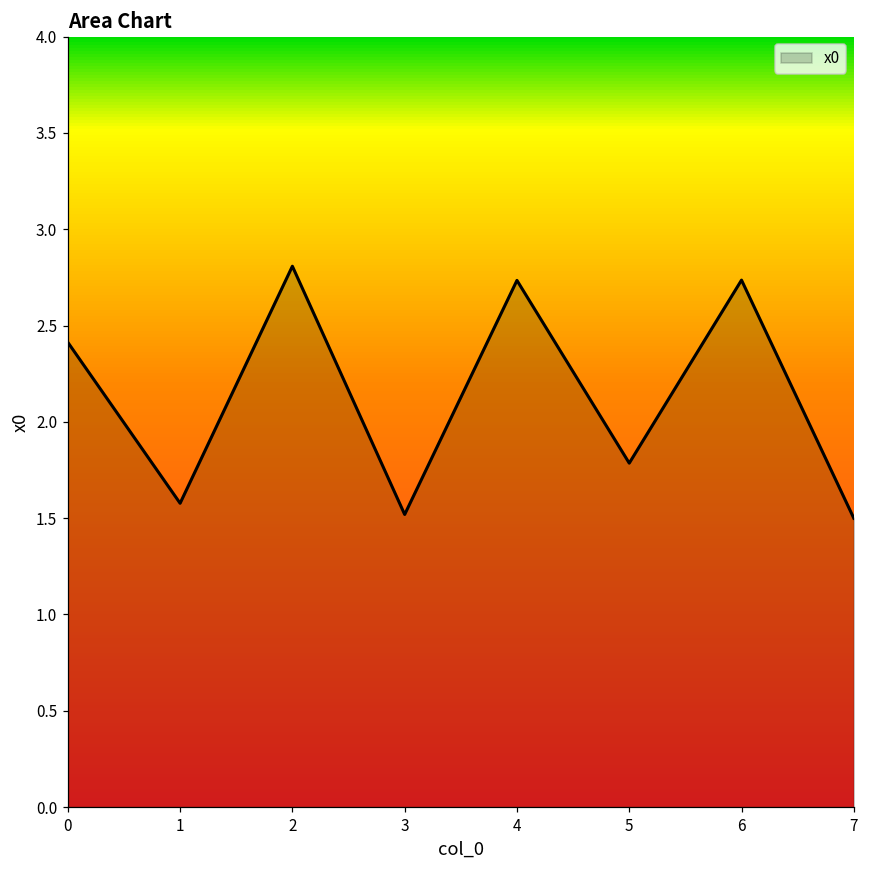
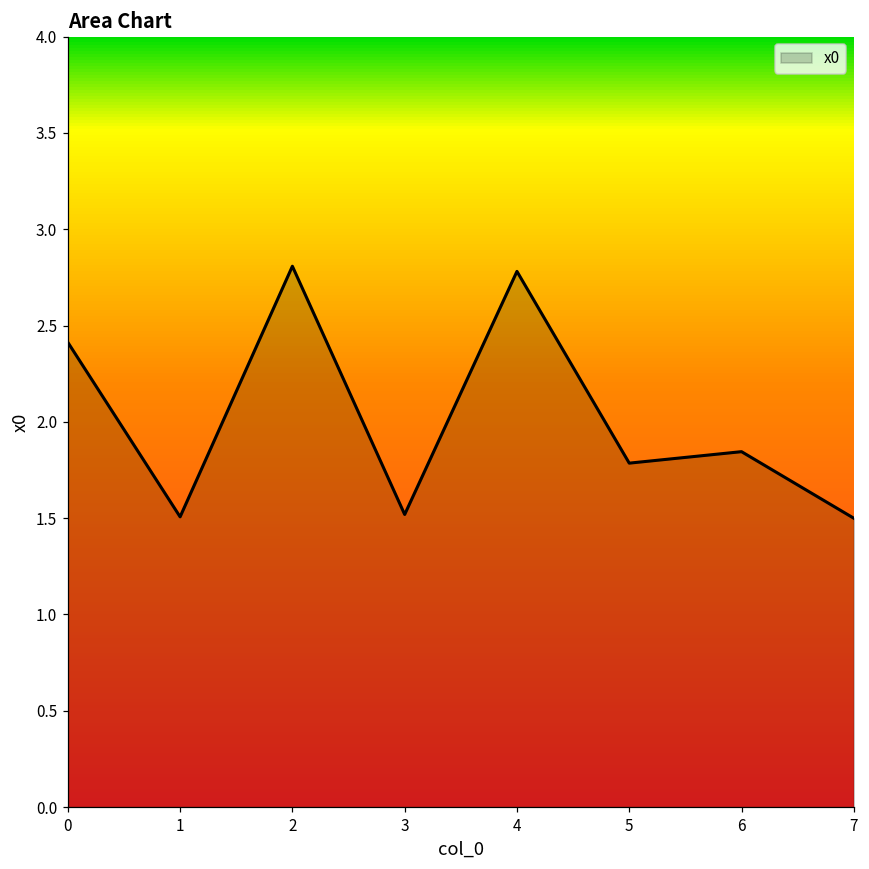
  {
    "0": 2.41,
-   "1": 1.58,
+   "1": 1.51,
    "2": 2.81,
    "3": 1.52,
-   "4": 2.73,
+   "4": 2.78,
    "5": 1.79,
-   "6": 2.74,
+   "6": 1.85,
    "7": 1.50
  }
